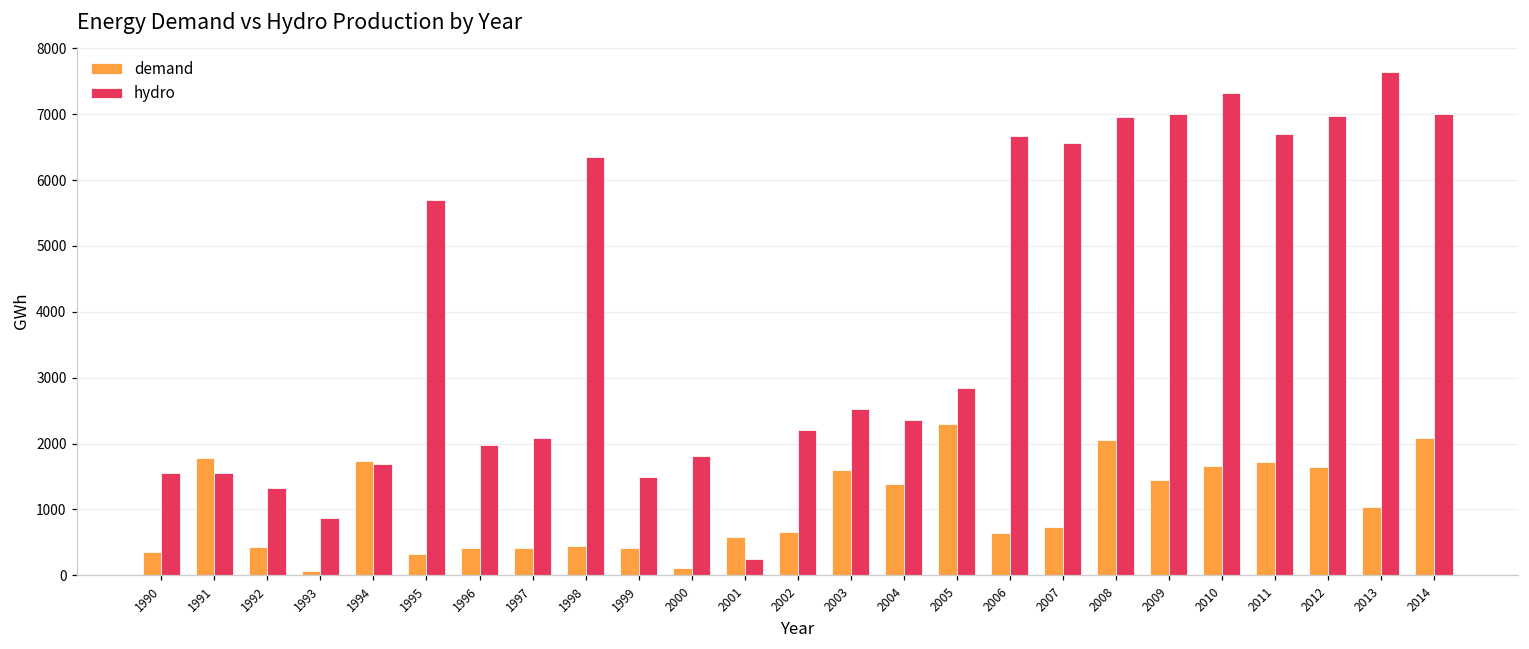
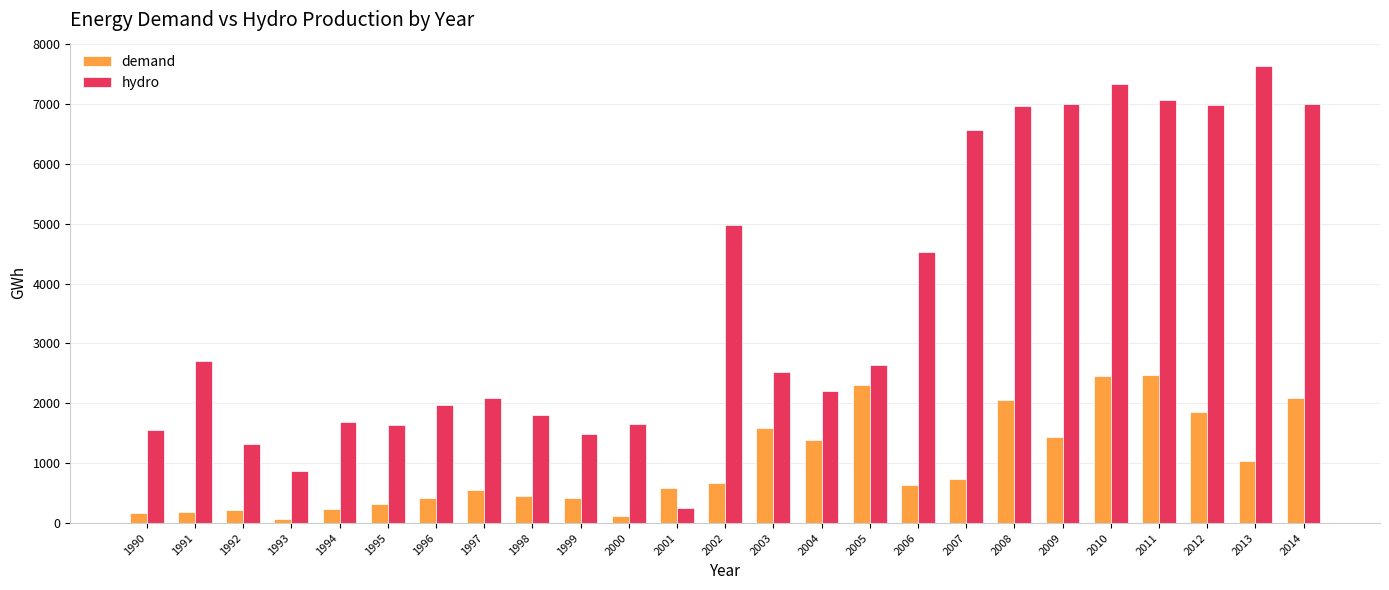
  {
    "demand": {
-     "1990": 400,
-     "1991": 1800,
-     "1992": 400,
+     "1990": 200,
+     "1991": 200,
+     "1992": 200,
      "1993": 100,
-     "1994": 1700,
+     "1994": 200,
      "1995": 300,
      "1996": 400,
-     "1997": 400,
+     "1997": 600,
      "1998": 400,
      "1999": 400,
      "2000": 100,
      "2001": 600,
      "2002": 700,
      "2003": 1600,
      "2004": 1400,
      "2005": 2300,
      "2006": 600,
      "2007": 700,
      "2008": 2100,
      "2009": 1400,
-     "2010": 1700,
-     "2011": 1700,
-     "2012": 1600,
+     "2010": 2500,
+     "2011": 2500,
+     "2012": 1900,
      "2013": 1000,
      "2014": 2100
    },
    "hydro": {
      "1990": 1600,
-     "1991": 1600,
+     "1991": 2700,
      "1992": 1300,
      "1993": 900,
      "1994": 1700,
-     "1995": 5700,
+     "1995": 1600,
      "1996": 2000,
      "1997": 2100,
-     "1998": 6400,
+     "1998": 1800,
      "1999": 1500,
-     "2000": 1800,
+     "2000": 1700,
      "2001": 300,
-     "2002": 2200,
+     "2002": 5000,
      "2003": 2500,
-     "2004": 2400,
-     "2005": 2800,
-     "2006": 6700,
+     "2004": 2200,
+     "2005": 2600,
+     "2006": 4500,
      "2007": 6600,
      "2008": 7000,
      "2009": 7000,
      "2010": 7300,
-     "2011": 6700,
+     "2011": 7100,
      "2012": 7000,
      "2013": 7600,
      "2014": 7000
    }
  }
